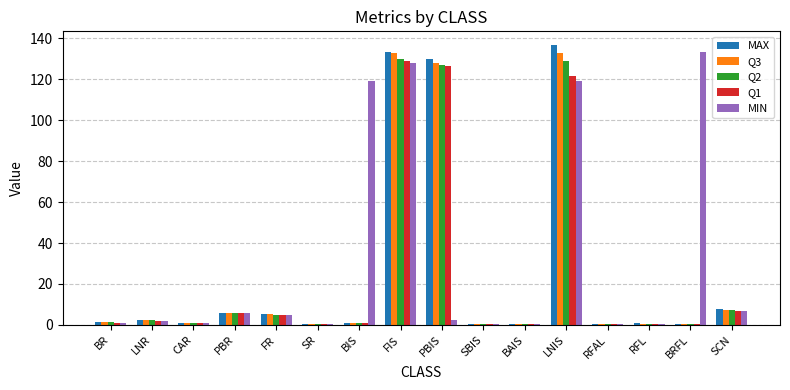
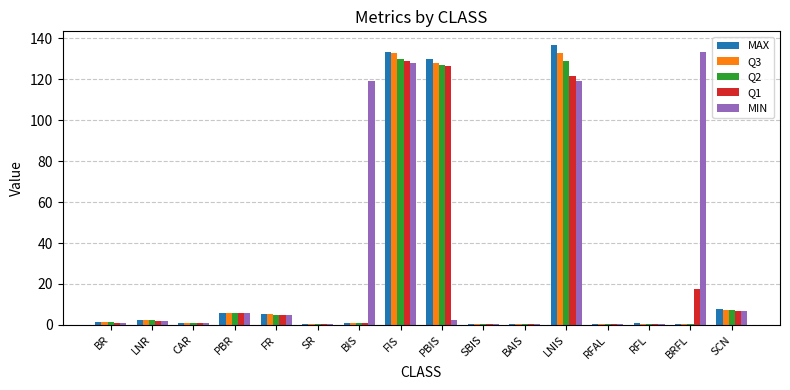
  {
    "MAX": {
      "BR": 1,
      "LNR": 2,
      "PBR": 6,
      "FR": 6,
      "FIS": 133,
      "PBIS": 130,
      "LNIS": 137,
      "SCN": 8
    },
    "Q3": {
      "BR": 1,
      "LNR": 2,
      "PBR": 6,
      "FR": 5,
      "FIS": 133,
      "PBIS": 128,
      "LNIS": 133,
      "SCN": 7
    },
    "Q2": {
      "BR": 1,
      "LNR": 2,
      "PBR": 6,
      "FR": 5,
      "FIS": 130,
      "PBIS": 127,
      "LNIS": 129,
      "SCN": 7
    },
    "Q1": {
      "LNR": 2,
      "PBR": 6,
      "FR": 5,
      "FIS": 129,
      "PBIS": 127,
      "LNIS": 122,
-     "BRFL": 0,
+     "BRFL": 17,
      "SCN": 7
    },
    "MIN": {
      "LNR": 2,
      "PBR": 6,
      "FR": 5,
      "BIS": 119,
      "FIS": 128,
      "PBIS": 2,
      "LNIS": 119,
      "BRFL": 133,
      "SCN": 7
    }
  }
